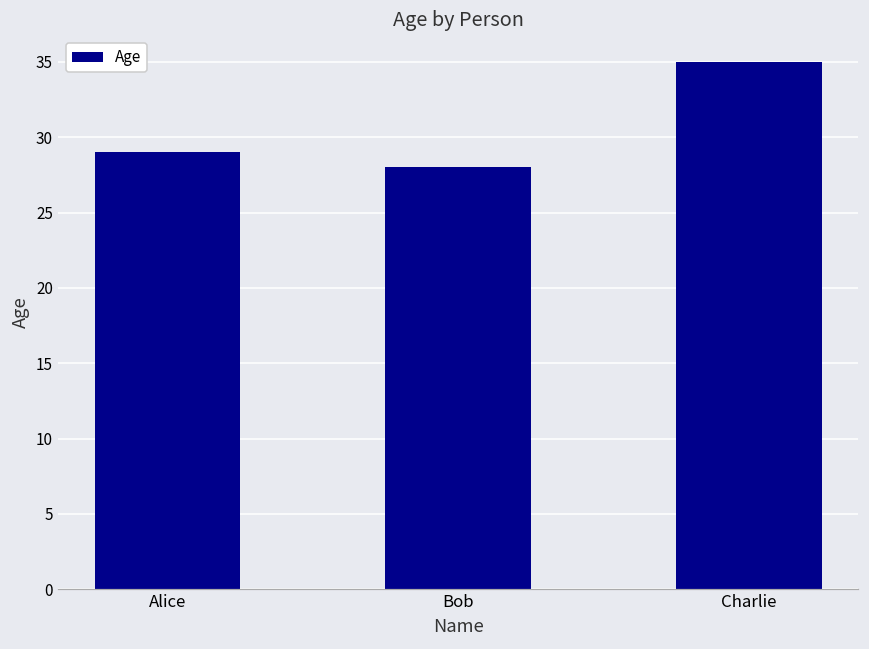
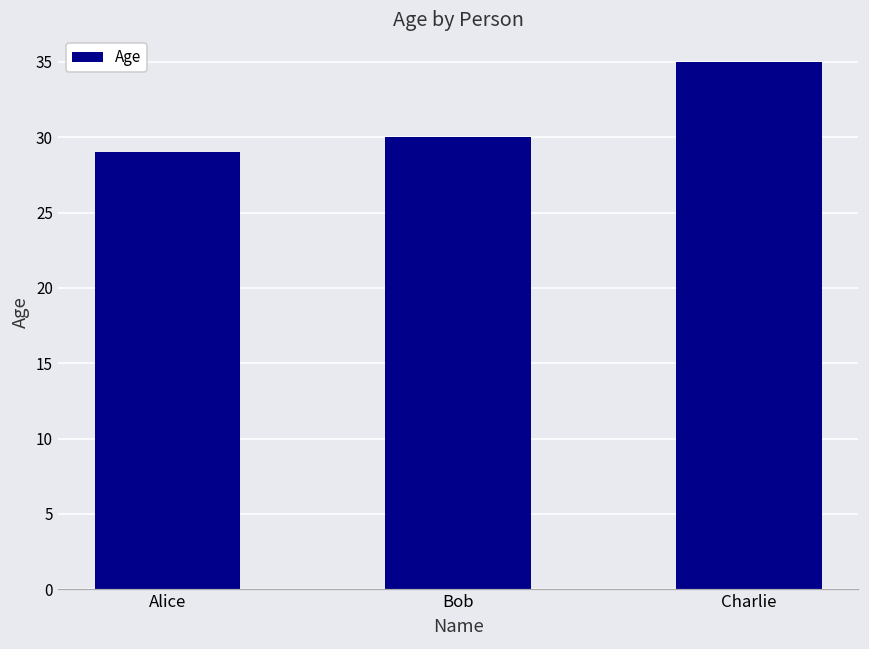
  {
    "Alice": 29,
-   "Bob": 28,
+   "Bob": 30,
    "Charlie": 35
  }
